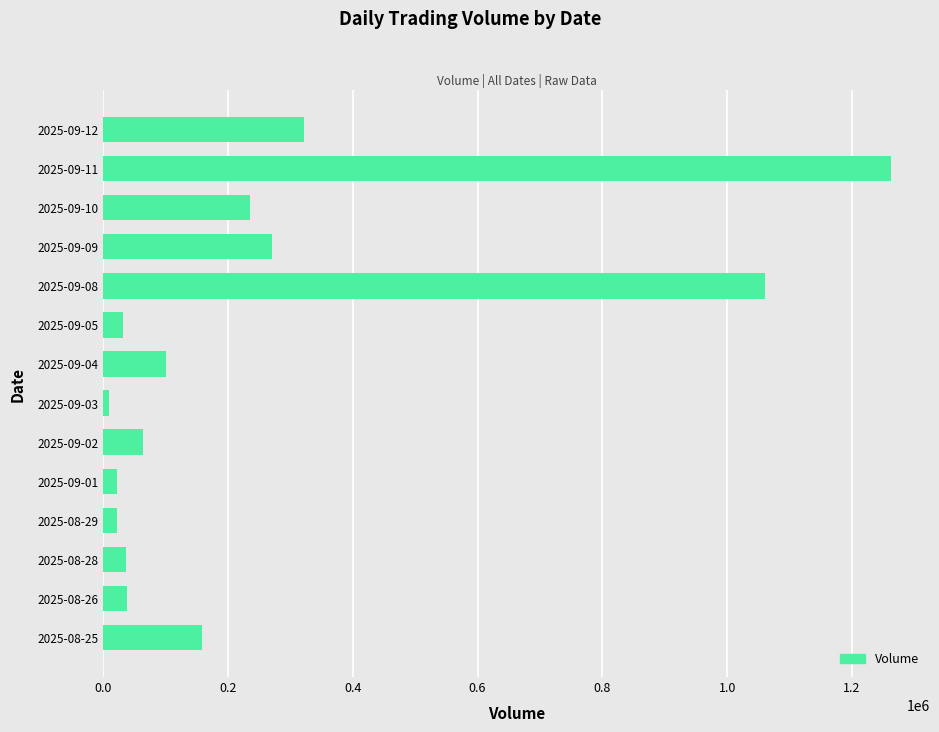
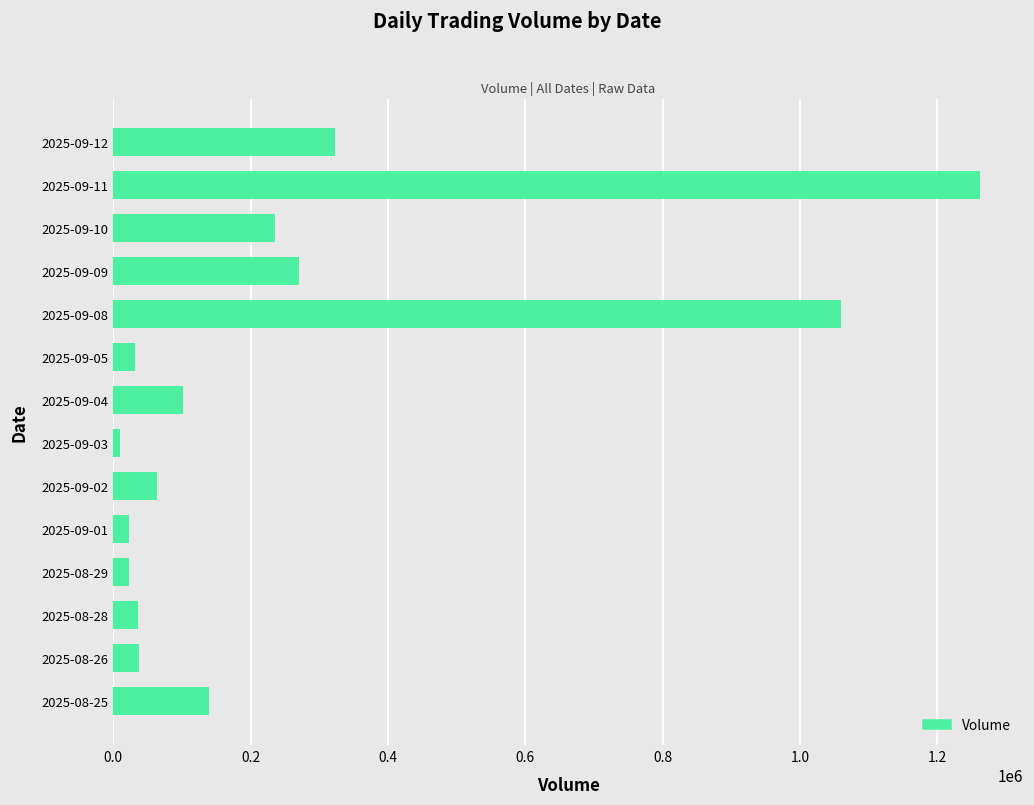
  {
    "2025-09-12": 320000,
    "2025-09-11": 1260000,
    "2025-09-10": 240000,
    "2025-09-09": 270000,
    "2025-09-08": 1060000,
    "2025-09-05": 30000,
    "2025-09-04": 100000,
    "2025-09-03": 10000,
    "2025-09-02": 60000,
    "2025-09-01": 20000,
    "2025-08-29": 20000,
    "2025-08-28": 40000,
    "2025-08-26": 40000,
-   "2025-08-25": 160000
+   "2025-08-25": 140000
  }
